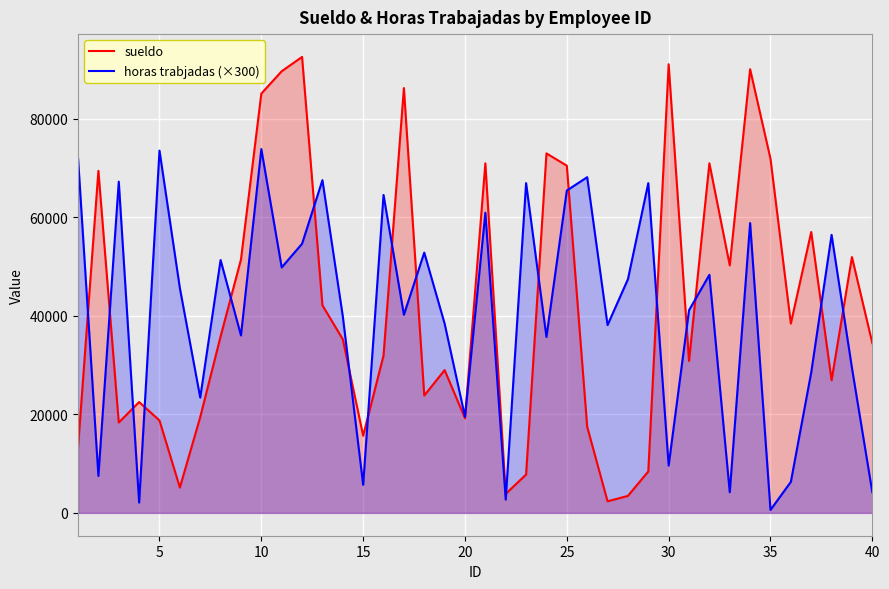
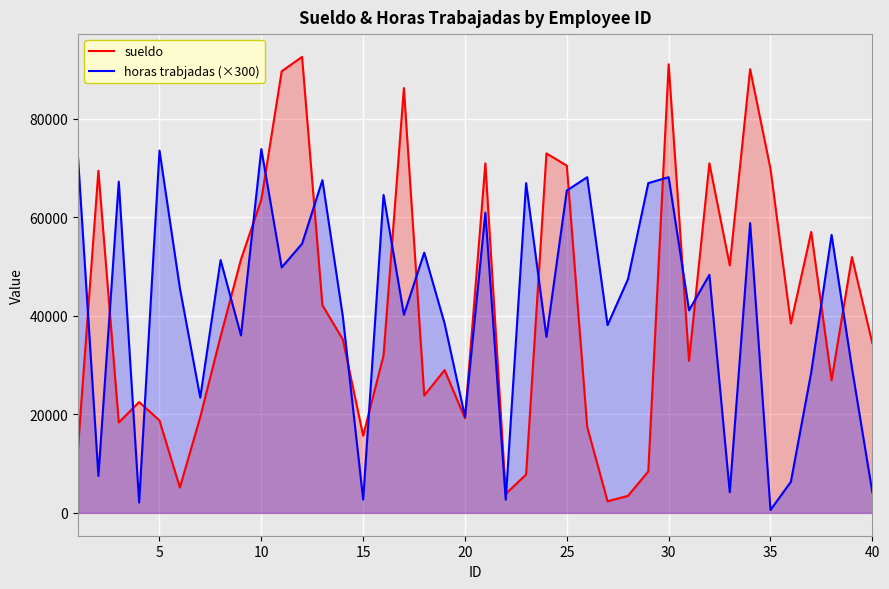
  {
    "sueldo": {
      "5": 19000,
-     "10": 85000,
+     "10": 64000,
      "15": 16000,
      "25": 70000,
      "30": 91000,
-     "35": 72000,
+     "35": 70000,
      "40": 34000
    },
    "horas trabjadas (×300)": {
      "5": 74000,
      "10": 74000,
-     "15": 6000,
+     "15": 3000,
      "25": 65000,
-     "30": 10000,
+     "30": 68000,
      "35": 1000,
      "40": 4000
    }
  }
